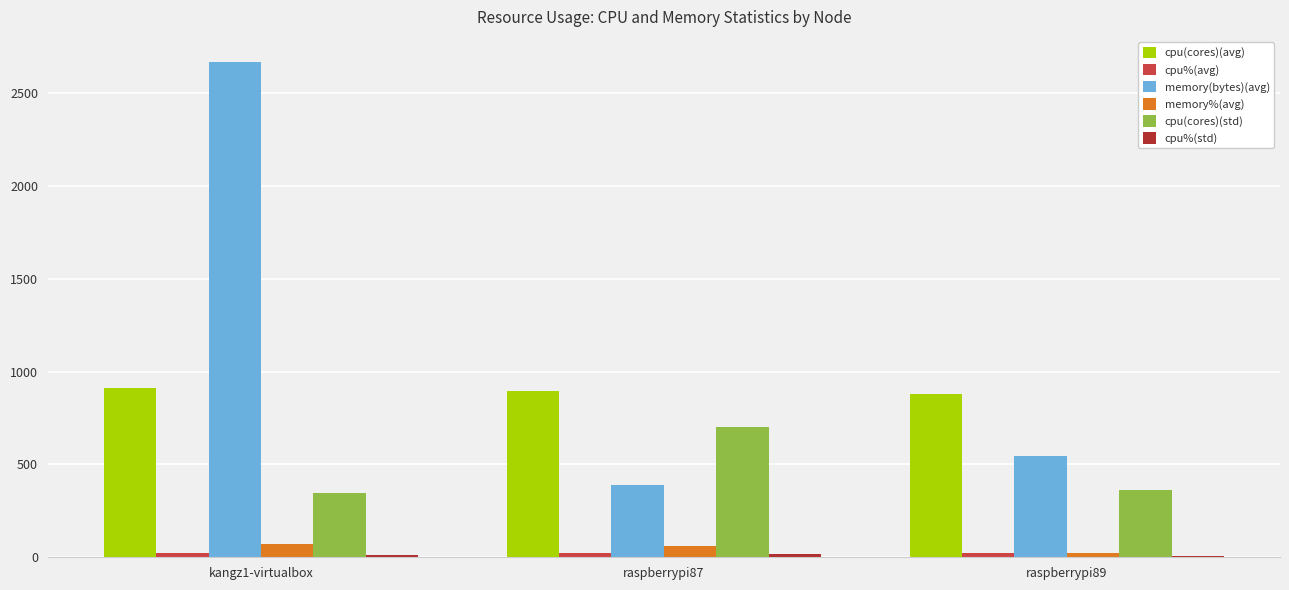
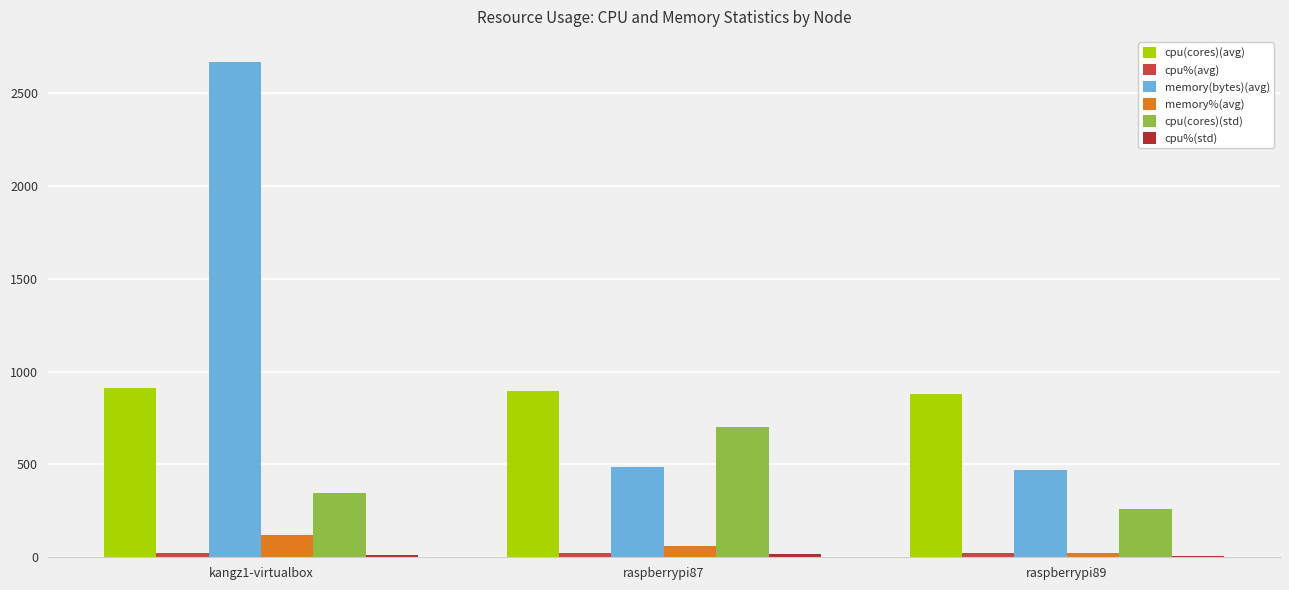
  {
    "cpu(cores)(avg)": {
      "kangz1-virtualbox": 910,
      "raspberrypi87": 900,
      "raspberrypi89": 880
    },
    "memory(bytes)(avg)": {
      "kangz1-virtualbox": 2670,
-     "raspberrypi87": 390,
-     "raspberrypi89": 550
+     "raspberrypi87": 480,
+     "raspberrypi89": 470
    },
    "memory%(avg)": {
-     "kangz1-virtualbox": 70,
+     "kangz1-virtualbox": 120,
      "raspberrypi87": 60,
      "raspberrypi89": 20
    },
    "cpu(cores)(std)": {
      "kangz1-virtualbox": 340,
      "raspberrypi87": 700,
-     "raspberrypi89": 360
+     "raspberrypi89": 260
    }
  }
